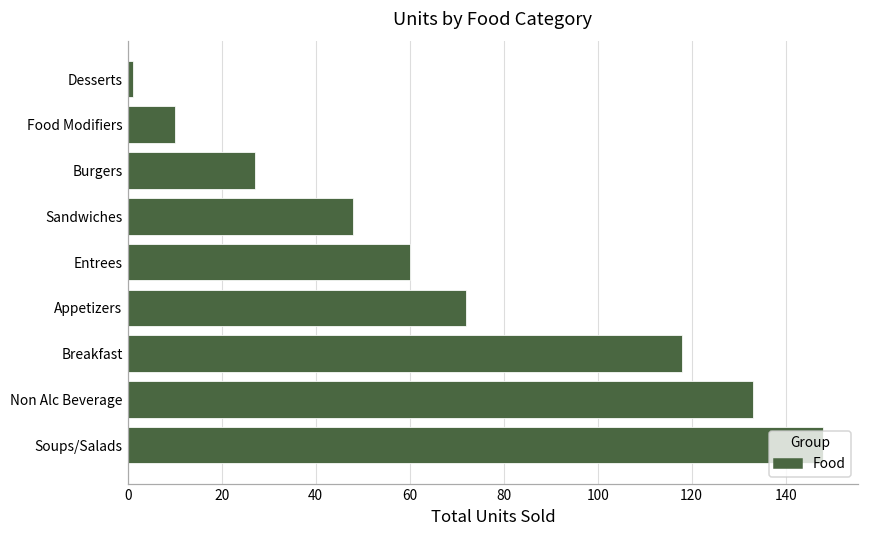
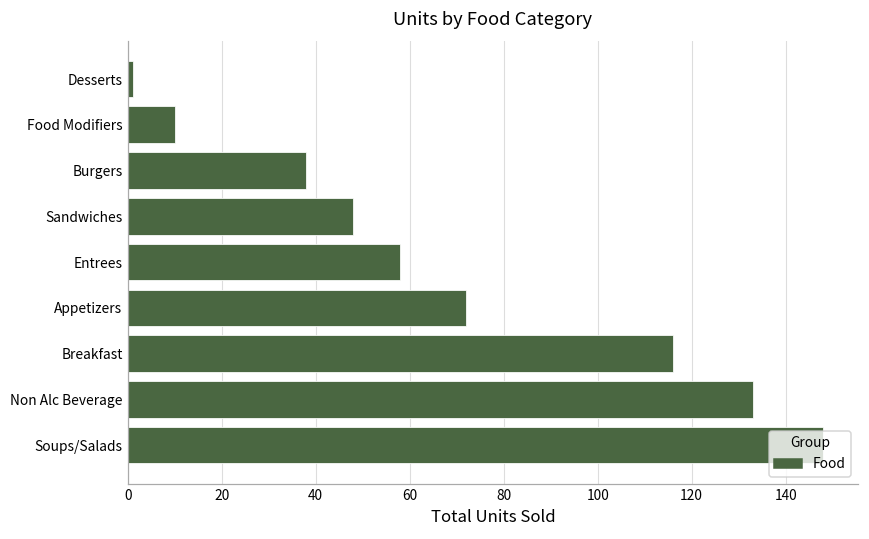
  {
    "Desserts": 1,
    "Food Modifiers": 10,
-   "Burgers": 27,
+   "Burgers": 38,
    "Sandwiches": 48,
-   "Entrees": 60,
+   "Entrees": 58,
    "Appetizers": 72,
-   "Breakfast": 118,
+   "Breakfast": 116,
    "Non Alc Beverage": 133
  }
